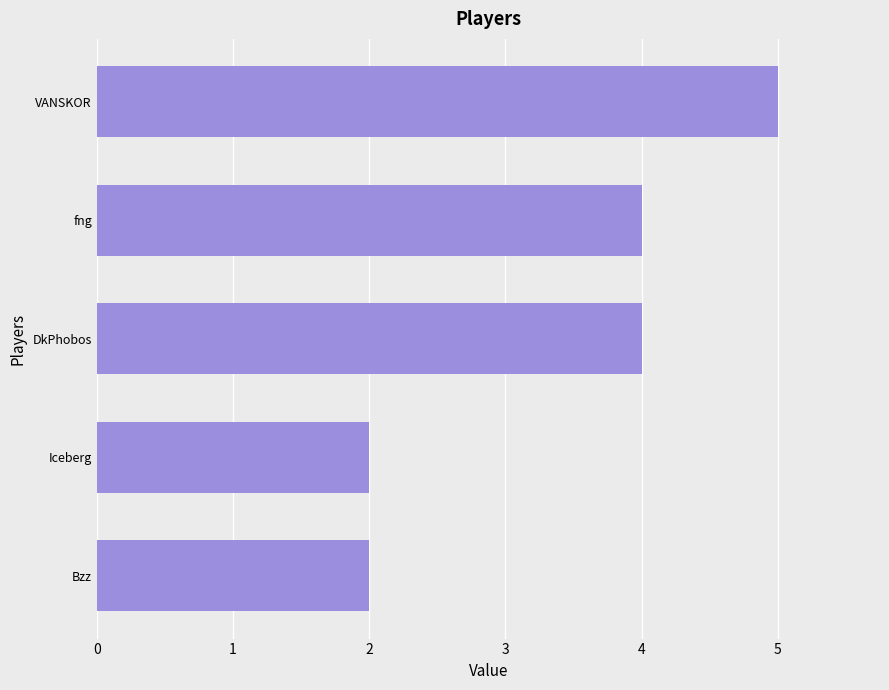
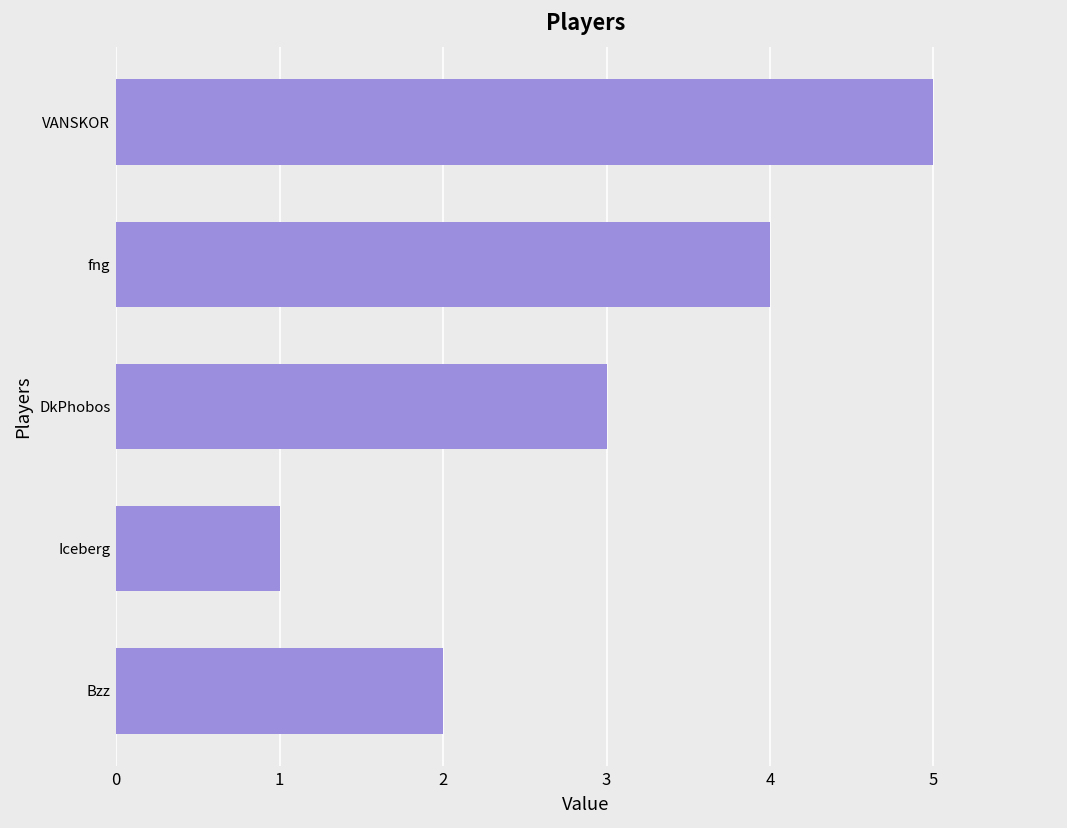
  {
    "VANSKOR": 5,
    "fng": 4,
-   "DkPhobos": 4,
-   "Iceberg": 2,
+   "DkPhobos": 3,
+   "Iceberg": 1,
    "Bzz": 2
  }
